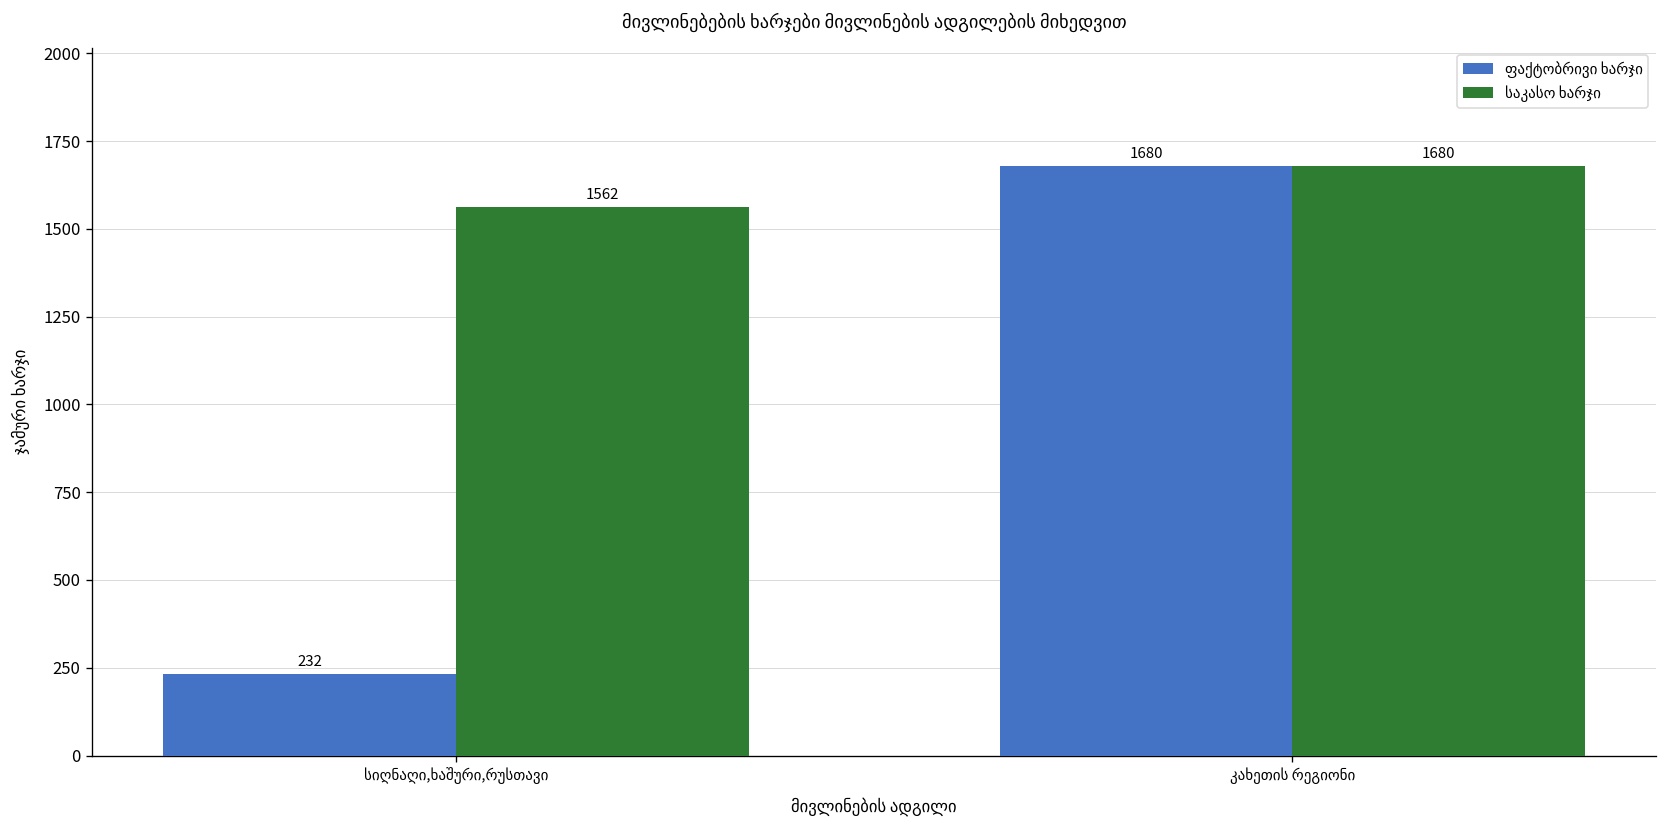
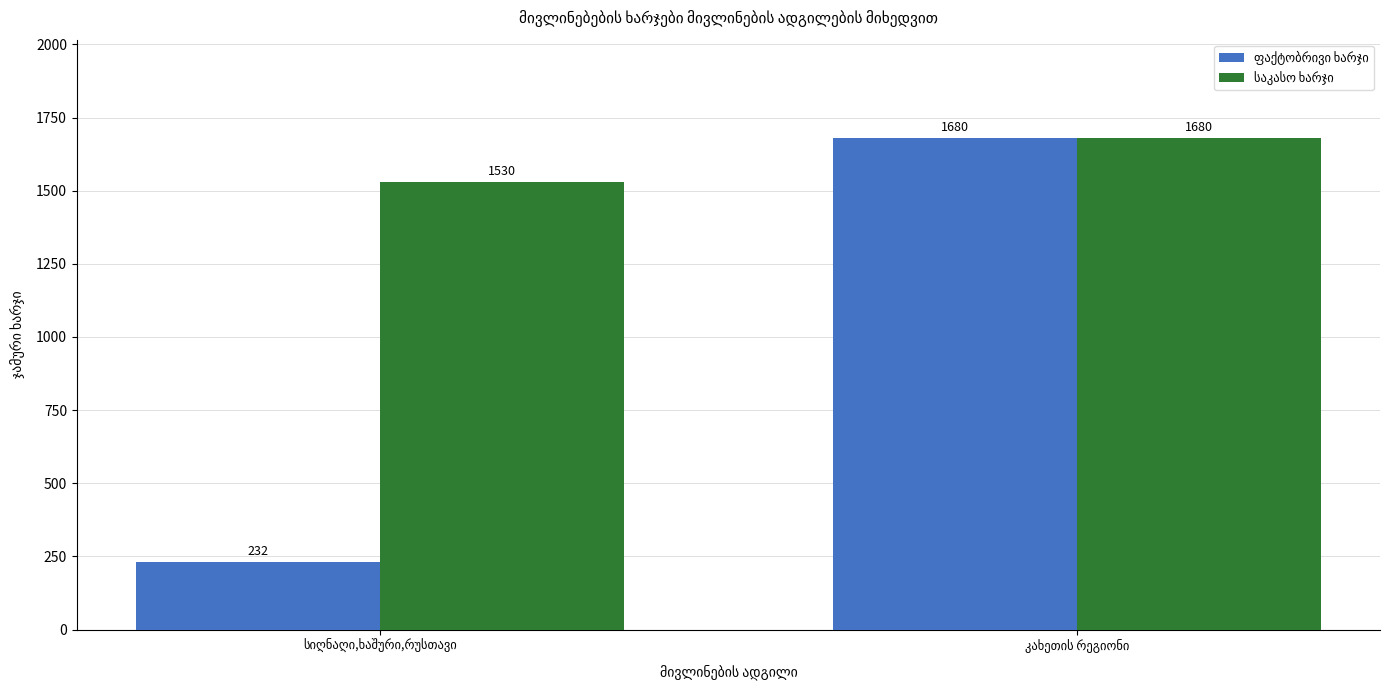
  {
    "ფაქტობრივი ხარჯი": {
      "სიღნაღი,ხაშური,რუსთავი": 232,
      "კახეთის რეგიონი": 1680
    },
    "საკასო ხარჯი": {
-     "სიღნაღი,ხაშური,რუსთავი": 1562,
+     "სიღნაღი,ხაშური,რუსთავი": 1530,
      "კახეთის რეგიონი": 1680
    }
  }
